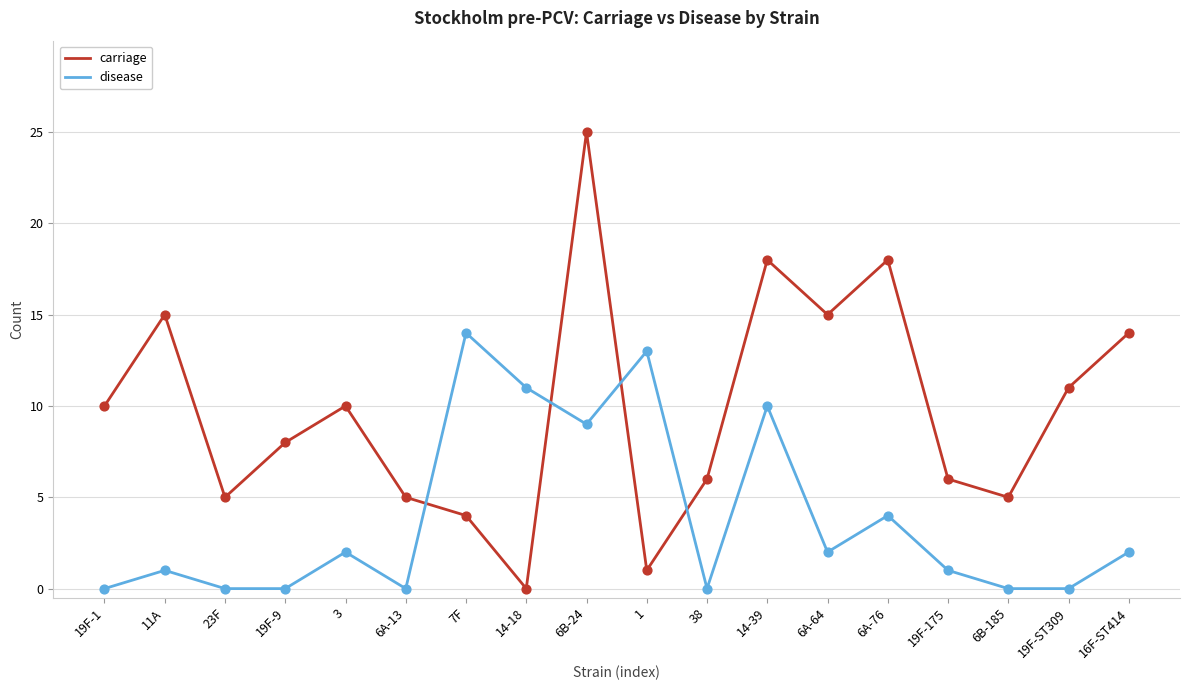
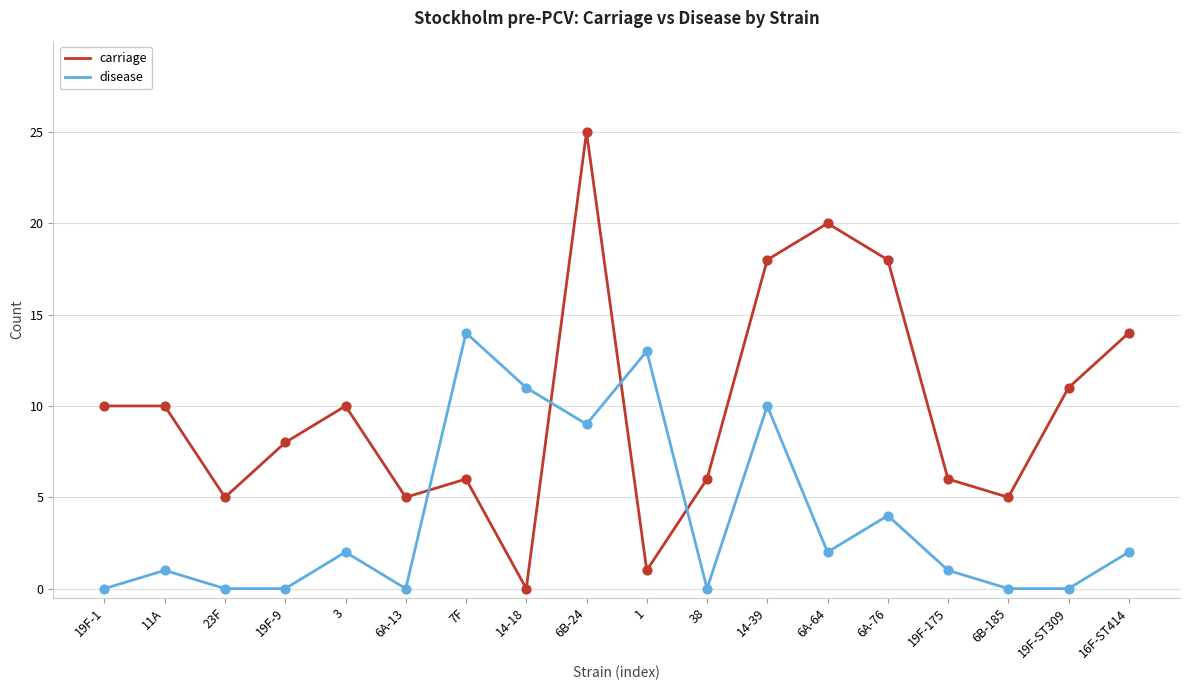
  {
    "carriage": {
      "19F-1": 10,
-     "11A": 15,
+     "11A": 10,
      "23F": 5,
      "19F-9": 8,
      "3": 10,
      "6A-13": 5,
-     "7F": 4,
+     "7F": 6,
      "14-18": 0,
      "6B-24": 25,
      "1": 1,
      "38": 6,
      "14-39": 18,
-     "6A-64": 15,
+     "6A-64": 20,
      "6A-76": 18,
      "19F-175": 6,
      "6B-185": 5,
      "19F-ST309": 11,
      "16F-ST414": 14
    },
    "disease": {
      "19F-1": 0,
      "11A": 1,
      "23F": 0,
      "19F-9": 0,
      "3": 2,
      "6A-13": 0,
      "7F": 14,
      "14-18": 11,
      "6B-24": 9,
      "1": 13,
      "38": 0,
      "14-39": 10,
      "6A-64": 2,
      "6A-76": 4,
      "19F-175": 1,
      "6B-185": 0,
      "19F-ST309": 0,
      "16F-ST414": 2
    }
  }
